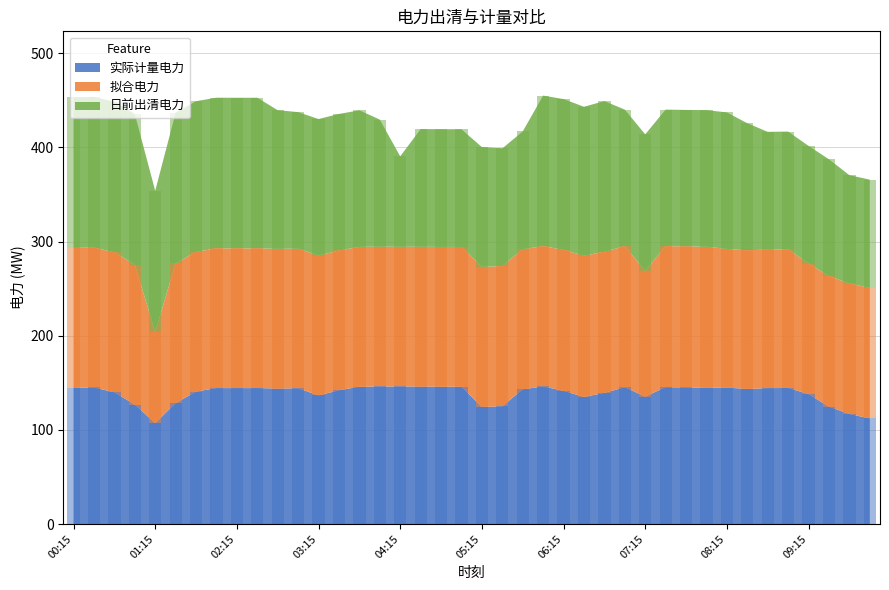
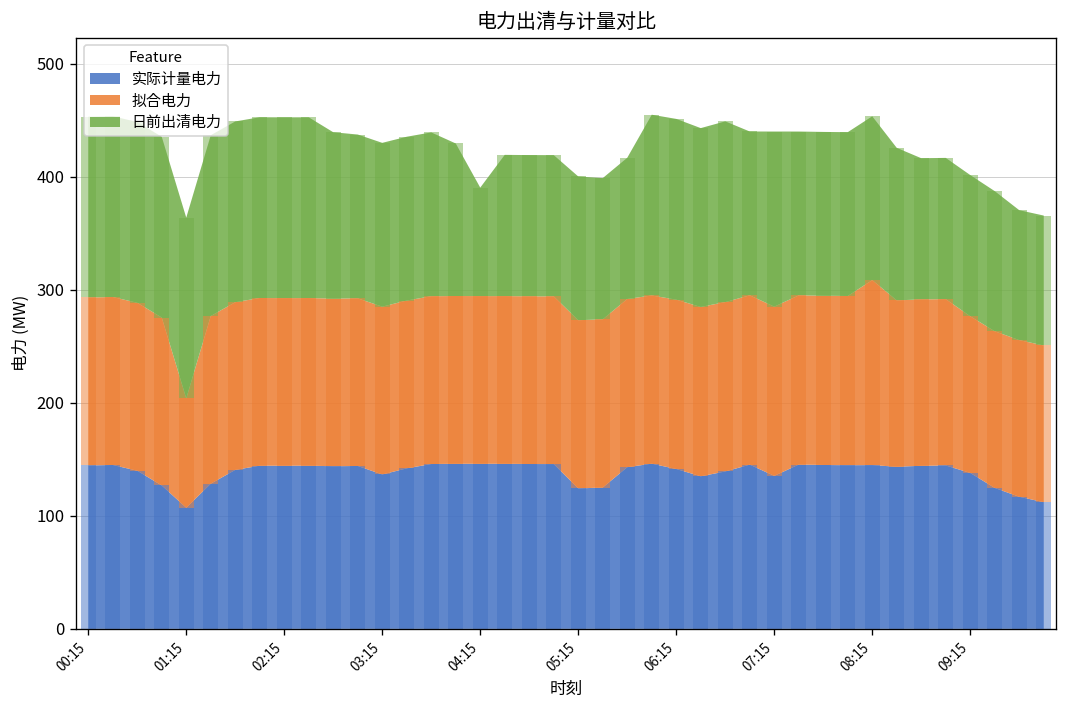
  {
    "实际计量电力": {
      "00:15": 140,
      "01:15": 110,
      "02:15": 140,
      "03:15": 140,
      "04:15": 150,
      "05:15": 120,
      "06:15": 140,
      "07:15": 140,
      "08:15": 140,
      "09:15": 140
    },
    "拟合电力": {
      "00:15": 150,
      "01:15": 100,
      "02:15": 150,
      "03:15": 150,
      "04:15": 150,
      "05:15": 150,
      "06:15": 150,
-     "07:15": 130,
-     "08:15": 150,
+     "07:15": 150,
+     "08:15": 160,
      "09:15": 140
    },
    "日前出清电力": {
-     "01:15": 150,
+     "01:15": 160,
      "02:15": 160,
      "03:15": 150,
      "04:15": 100,
      "05:15": 130,
      "06:15": 160,
-     "07:15": 150,
+     "07:15": 160,
      "08:15": 150,
      "09:15": 130
    }
  }
